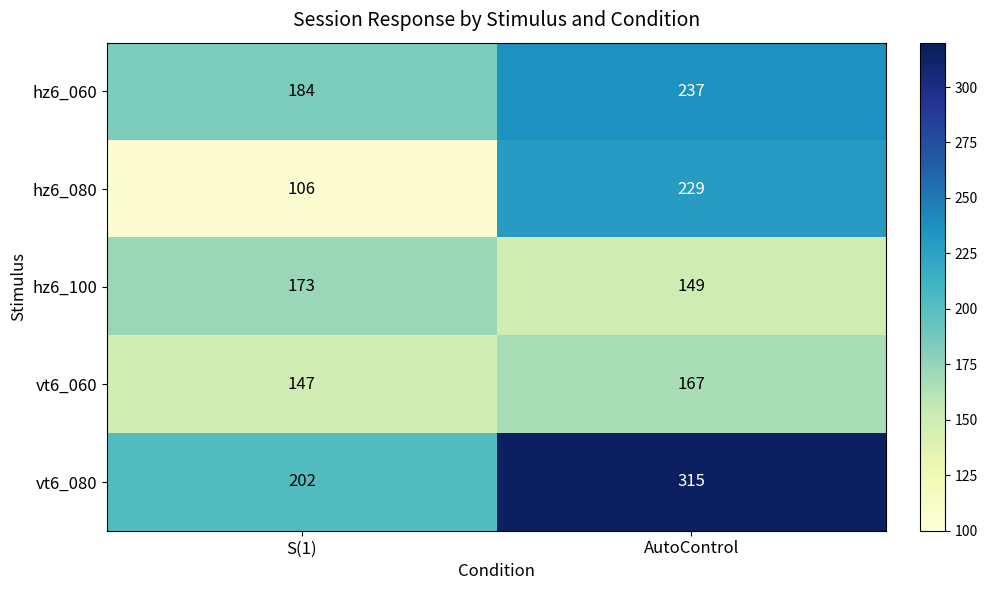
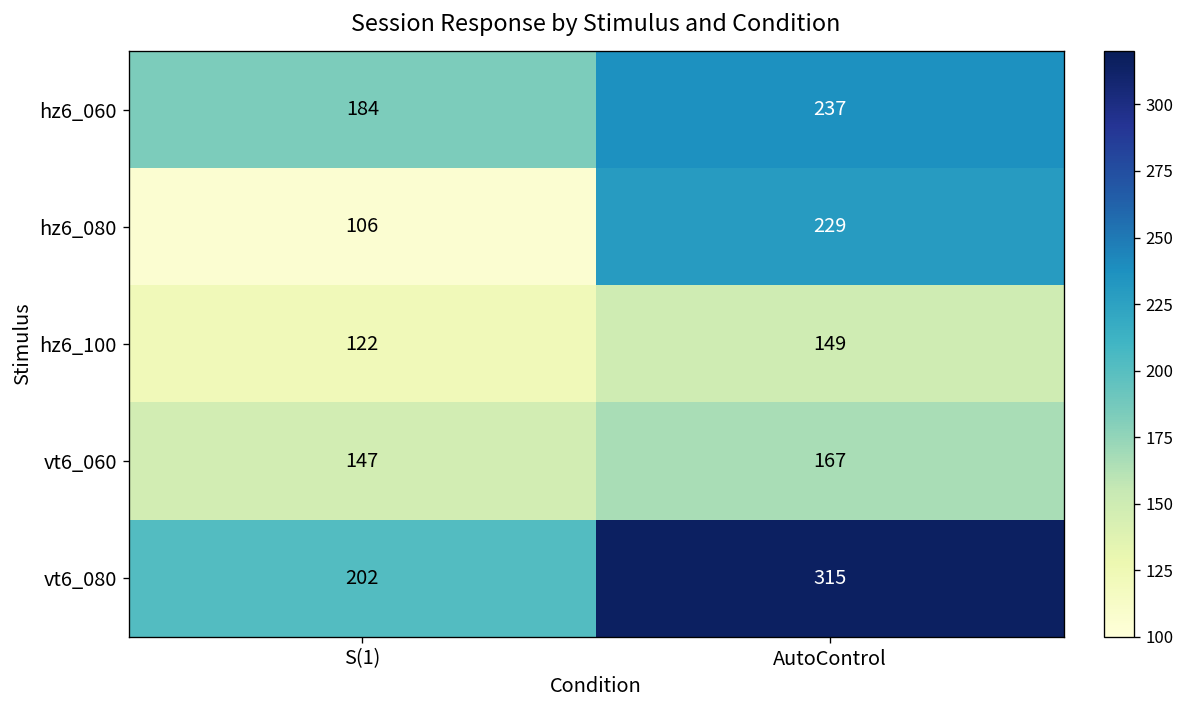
  {
    "hz6_060": {
      "S(1)": 184,
      "AutoControl": 237
    },
    "hz6_080": {
      "S(1)": 106,
      "AutoControl": 229
    },
    "hz6_100": {
-     "S(1)": 173,
+     "S(1)": 122,
      "AutoControl": 149
    },
    "vt6_060": {
      "S(1)": 147,
      "AutoControl": 167
    },
    "vt6_080": {
      "S(1)": 202,
      "AutoControl": 315
    }
  }
